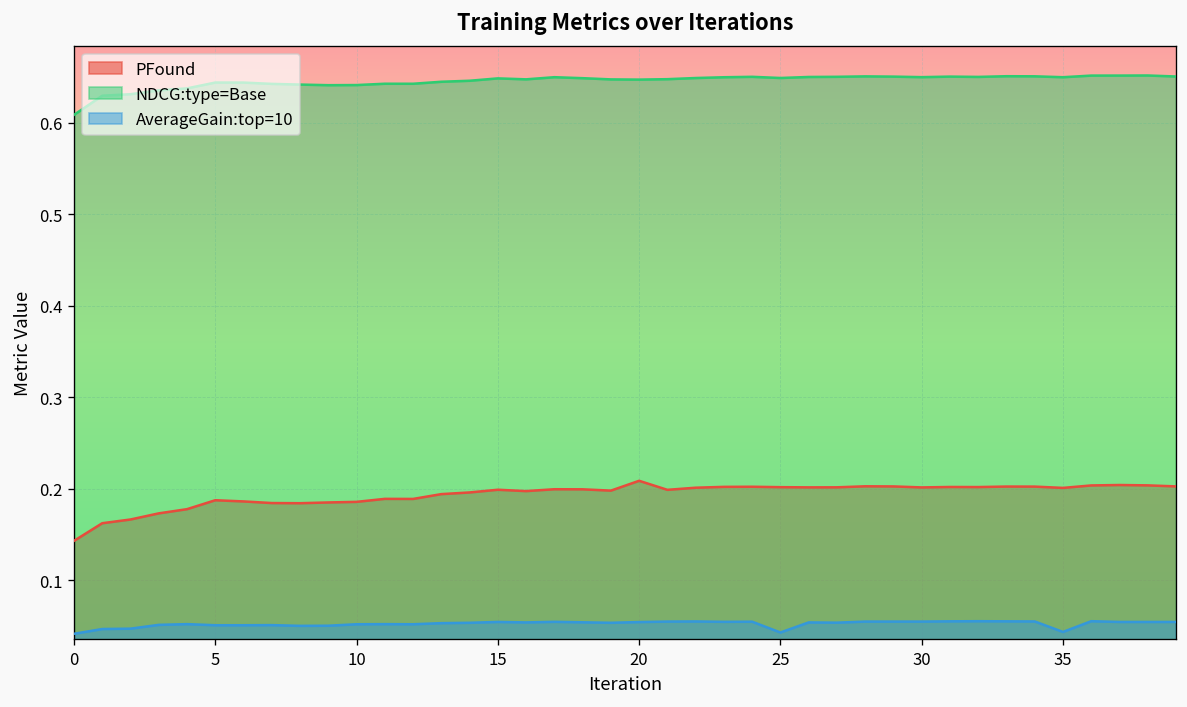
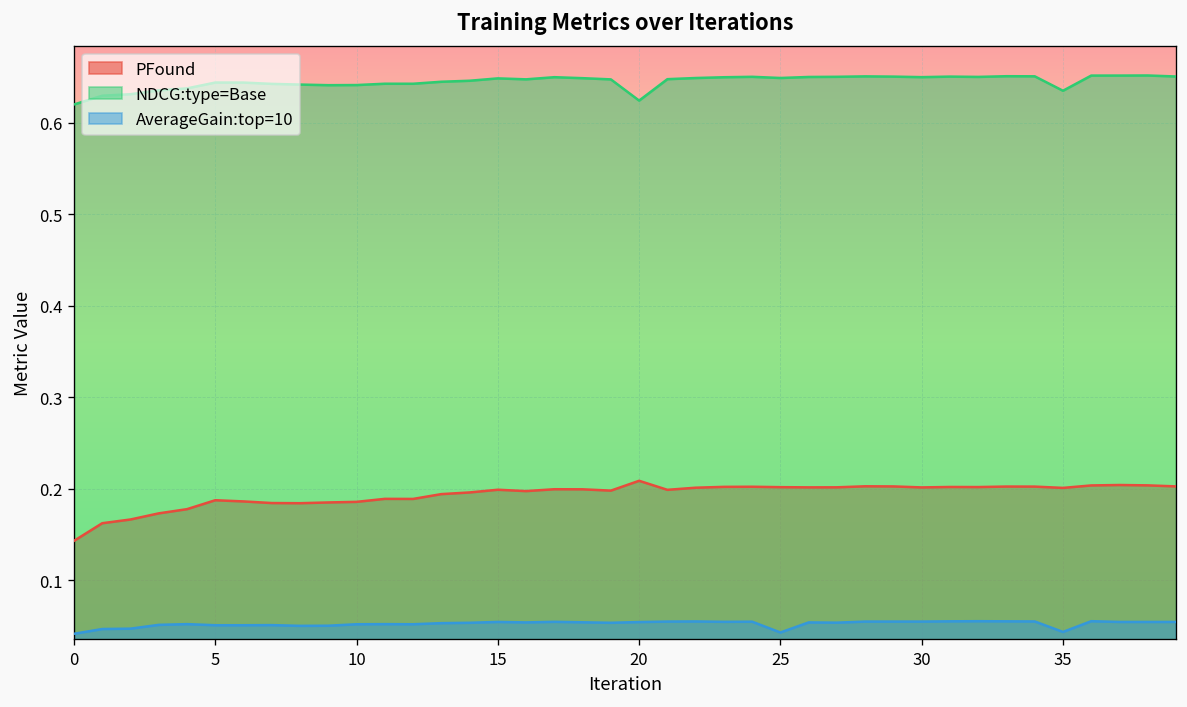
  {
    "PFound": {
      "0": 0.14,
      "5": 0.19,
      "10": 0.19,
      "15": 0.20,
      "20": 0.21,
      "25": 0.20,
      "30": 0.20,
      "35": 0.20
    },
    "NDCG:type=Base": {
-     "0": 0.61,
+     "0": 0.62,
      "10": 0.64,
      "15": 0.65,
-     "20": 0.65,
+     "20": 0.62,
      "25": 0.65,
      "30": 0.65,
-     "35": 0.65
+     "35": 0.64
    },
    "AverageGain:top=10": {
      "0": 0.04,
      "5": 0.05,
      "10": 0.05,
      "15": 0.05,
      "20": 0.05,
      "25": 0.04,
      "30": 0.05,
      "35": 0.04
    }
  }
